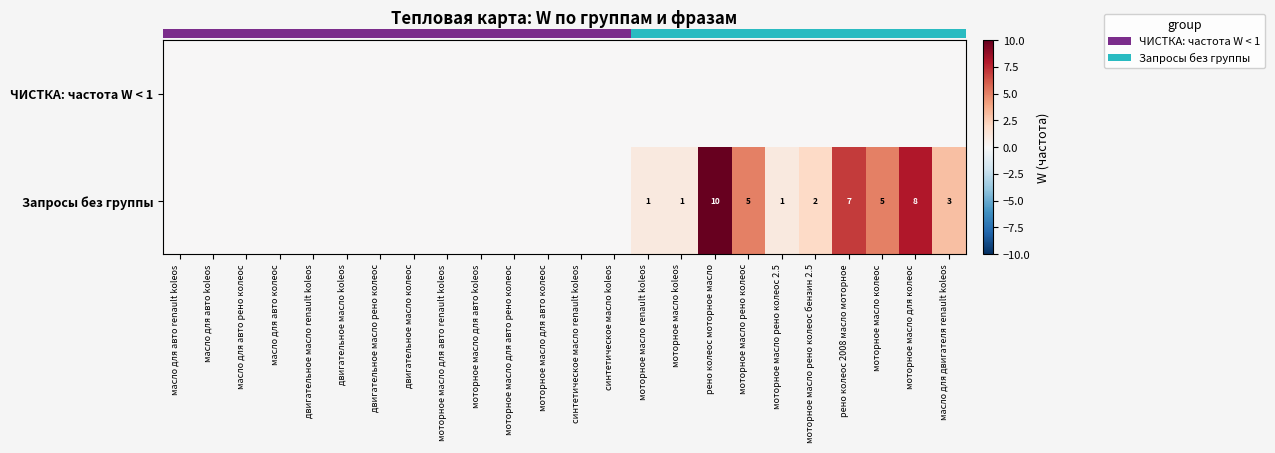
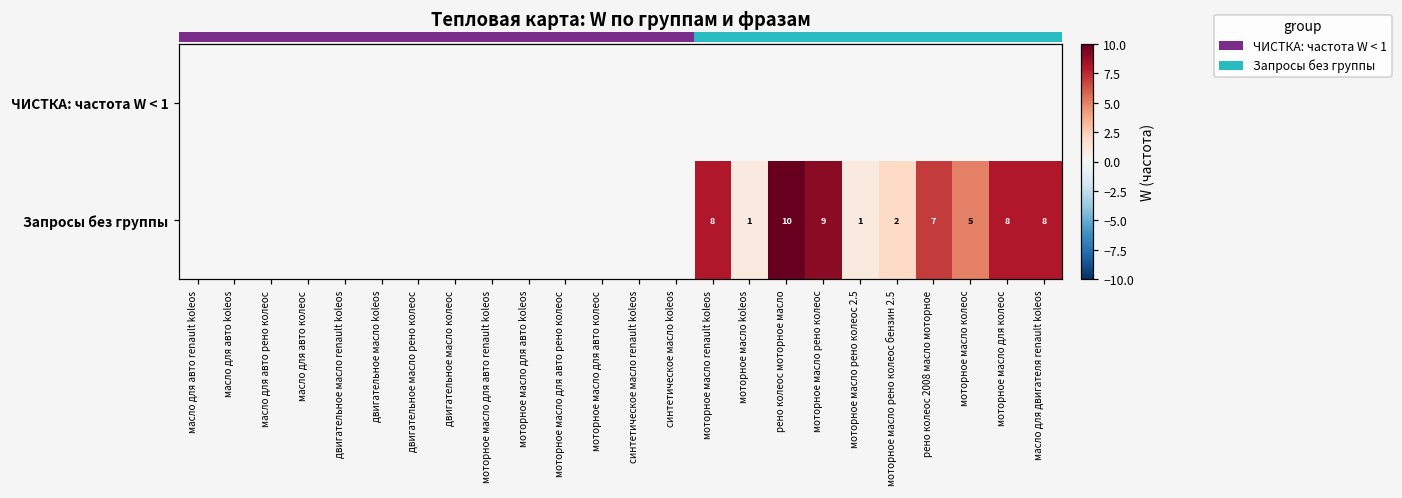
  {
    "Запросы без группы": {
-     "моторное масло renault koleos": 1,
+     "моторное масло renault koleos": 8,
      "моторное масло koleos": 1,
      "рено колеос моторное масло": 10,
-     "моторное масло рено колеос": 5,
+     "моторное масло рено колеос": 9,
      "моторное масло рено колеос 2.5": 1,
      "моторное масло рено колеос бензин 2.5": 2,
      "рено колеос 2008 масло моторное": 7,
      "моторное масло колеос": 5,
      "моторное масло для колеос": 8,
-     "масло для двигателя renault koleos": 3
+     "масло для двигателя renault koleos": 8
    }
  }
